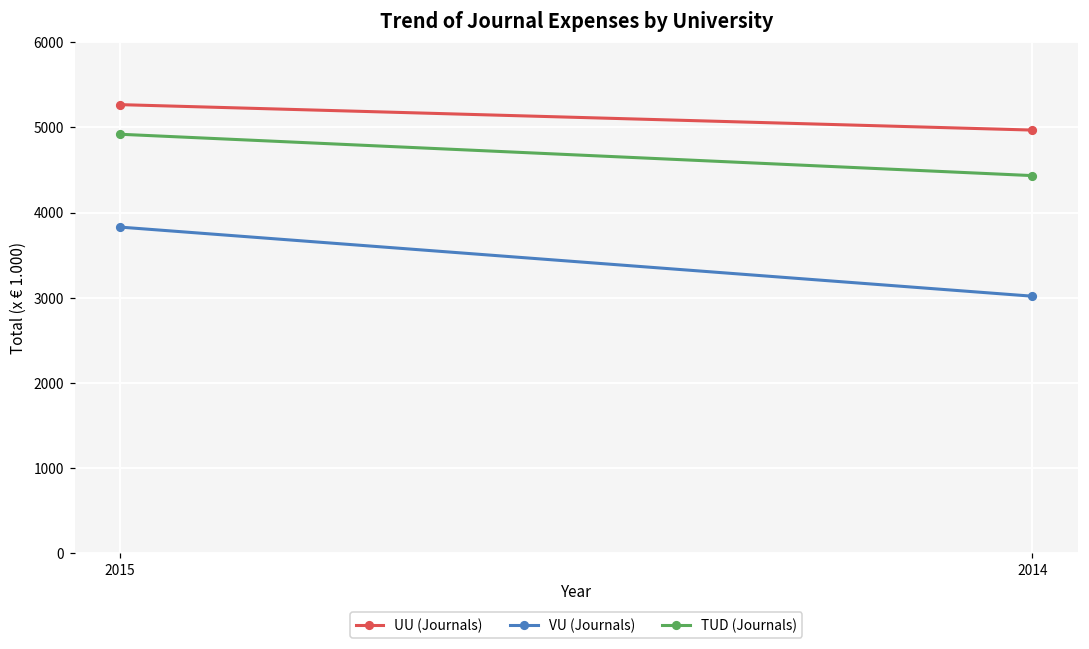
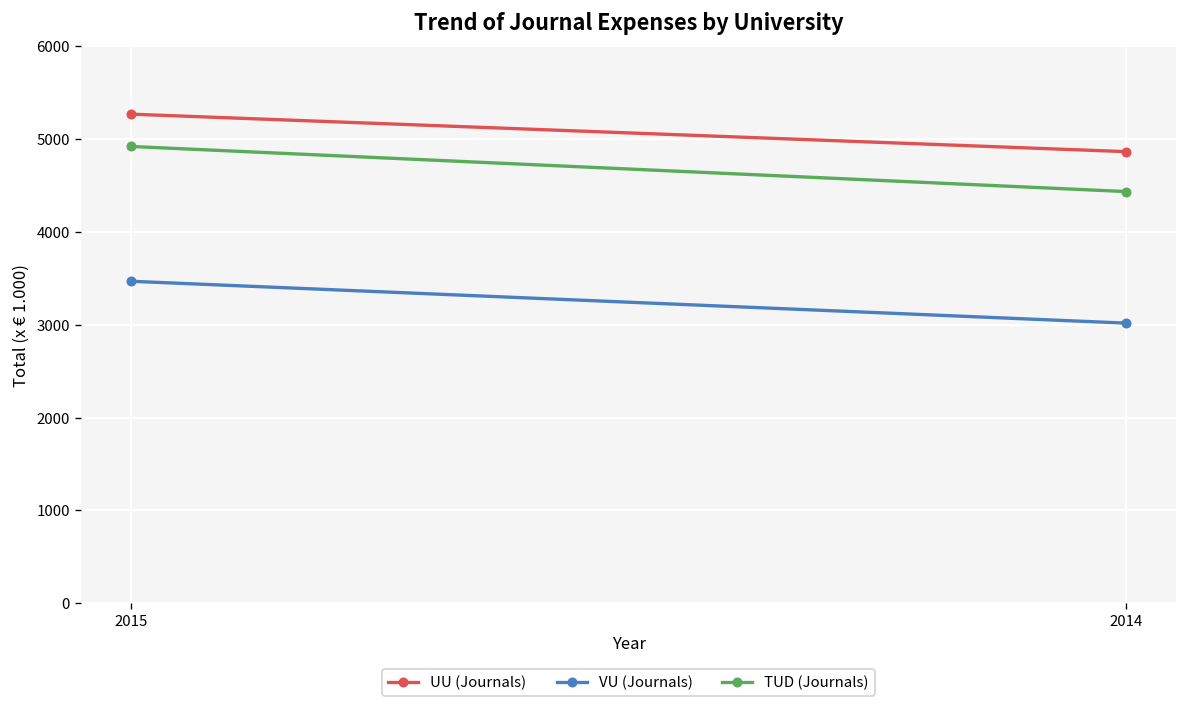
  {
    "UU (Journals)": {
      "2015": 5300,
-     "2014": 5000
+     "2014": 4900
    },
    "VU (Journals)": {
-     "2015": 3800,
+     "2015": 3500,
      "2014": 3000
    },
    "TUD (Journals)": {
      "2015": 4900,
      "2014": 4400
    }
  }
